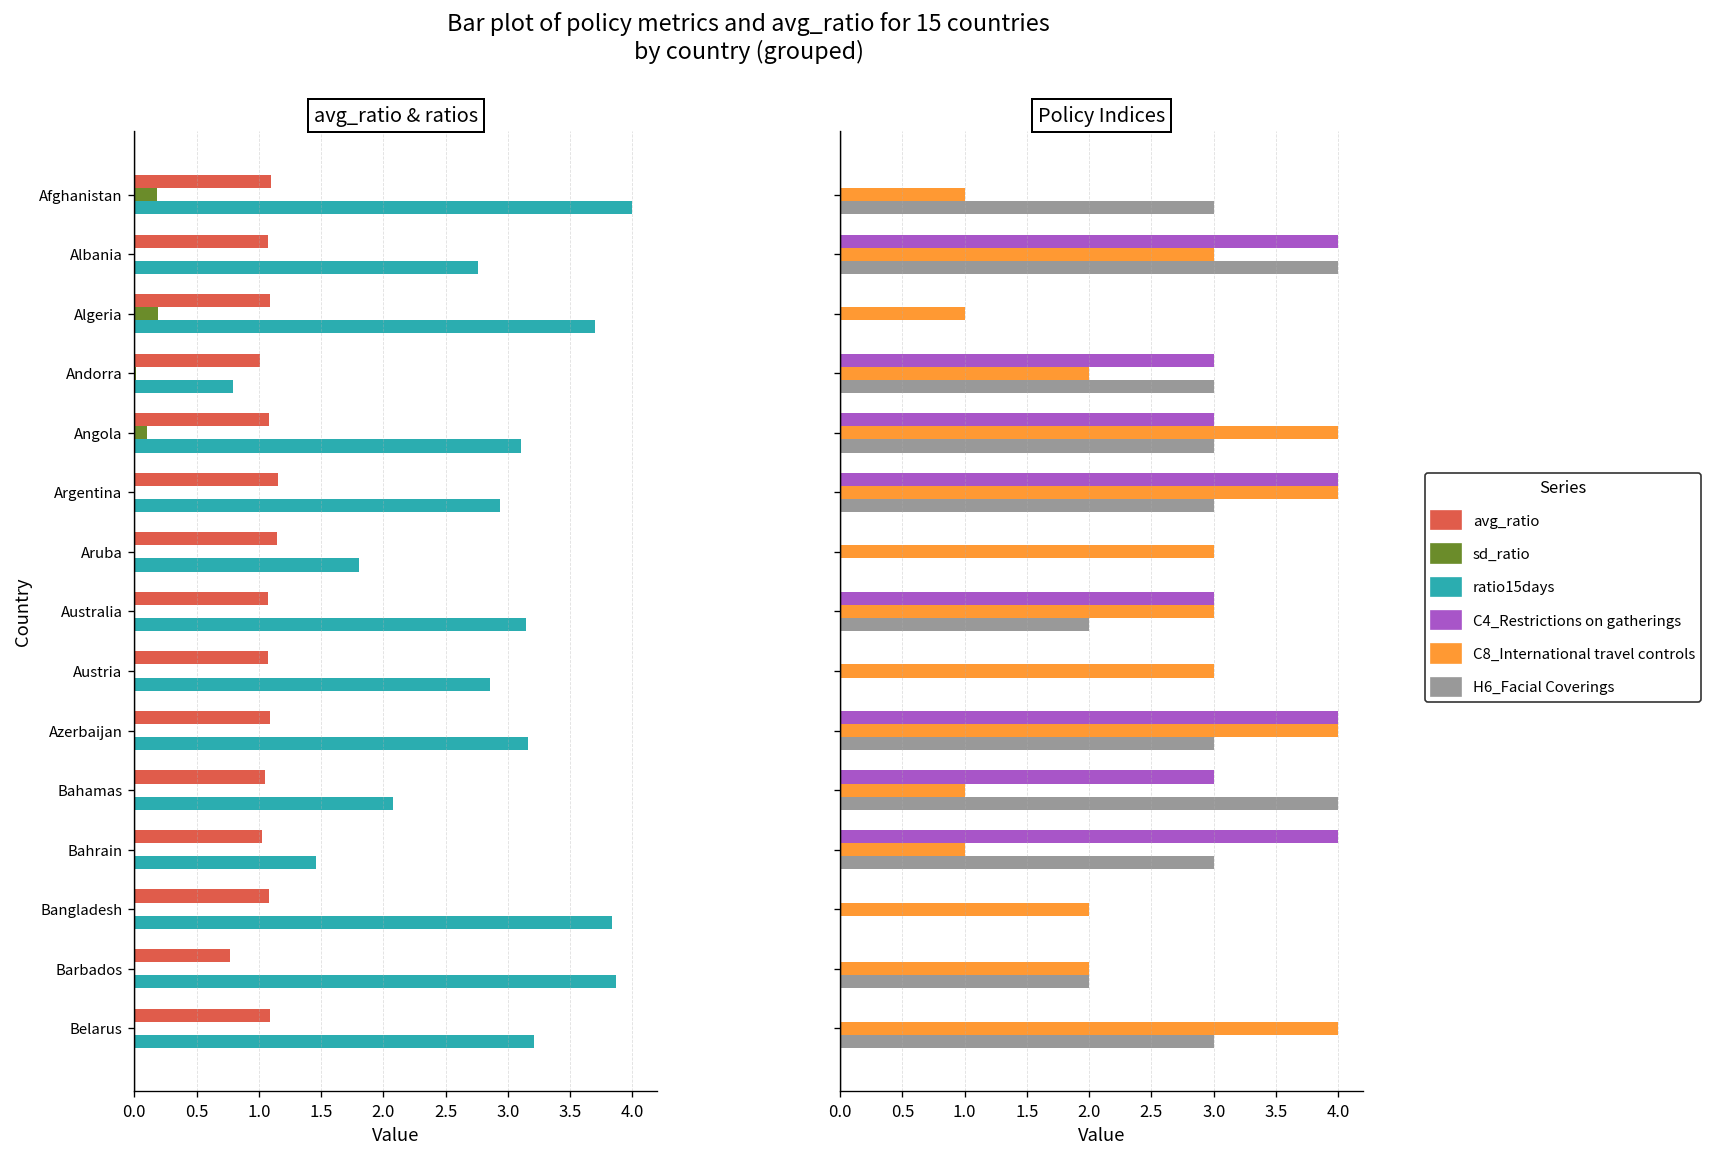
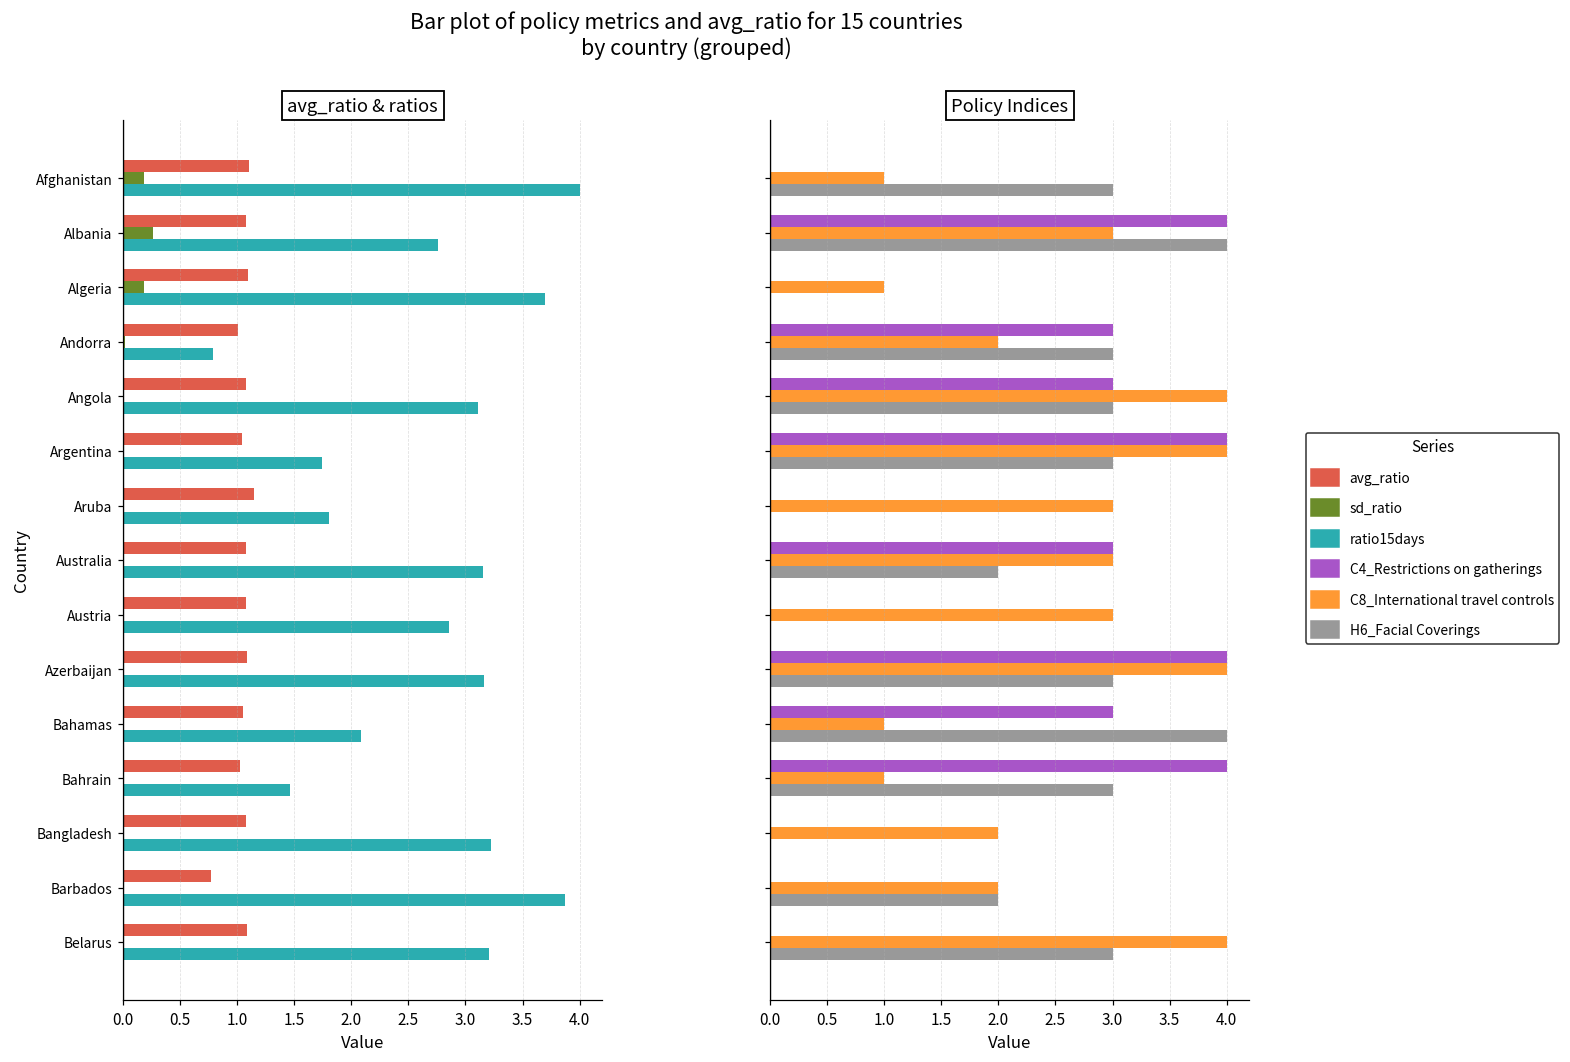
  {
    "avg_ratio & ratios": {
      "avg_ratio": {
        "Afghanistan": 1.10,
        "Albania": 1.07,
        "Algeria": 1.09,
        "Andorra": 1.01,
        "Angola": 1.08,
-       "Argentina": 1.16,
+       "Argentina": 1.04,
        "Aruba": 1.14,
        "Australia": 1.08,
        "Austria": 1.08,
        "Azerbaijan": 1.09,
        "Bahamas": 1.05,
        "Bahrain": 1.02,
        "Bangladesh": 1.08,
        "Barbados": 0.77,
        "Belarus": 1.09
      },
      "sd_ratio": {
        "Afghanistan": 0.18,
-       "Albania": 0.00,
+       "Albania": 0.26,
        "Algeria": 0.19,
-       "Angola": 0.10
+       "Angola": 0.00
      },
      "ratio15days": {
        "Afghanistan": 4.00,
        "Albania": 2.76,
        "Algeria": 3.70,
        "Andorra": 0.79,
        "Angola": 3.11,
-       "Argentina": 2.94,
+       "Argentina": 1.74,
        "Aruba": 1.81,
        "Australia": 3.15,
        "Austria": 2.86,
        "Azerbaijan": 3.16,
        "Bahamas": 2.08,
        "Bahrain": 1.46,
-       "Bangladesh": 3.84,
+       "Bangladesh": 3.22,
        "Barbados": 3.87,
        "Belarus": 3.21
      }
    }
  }
